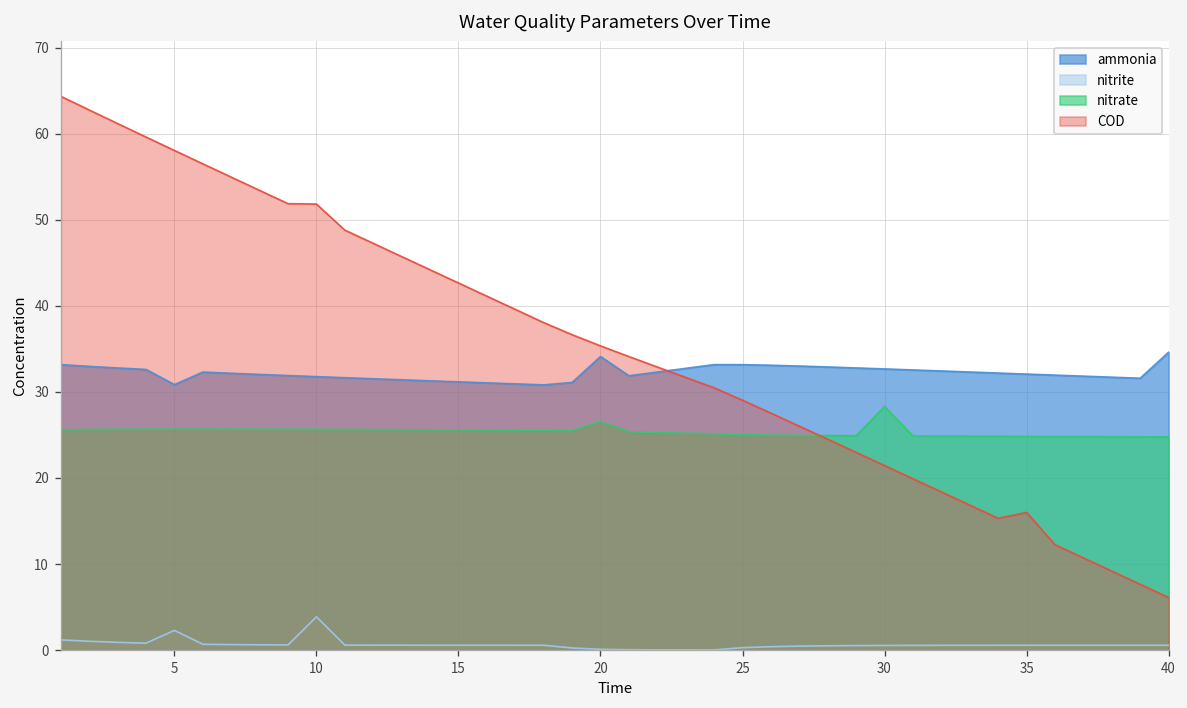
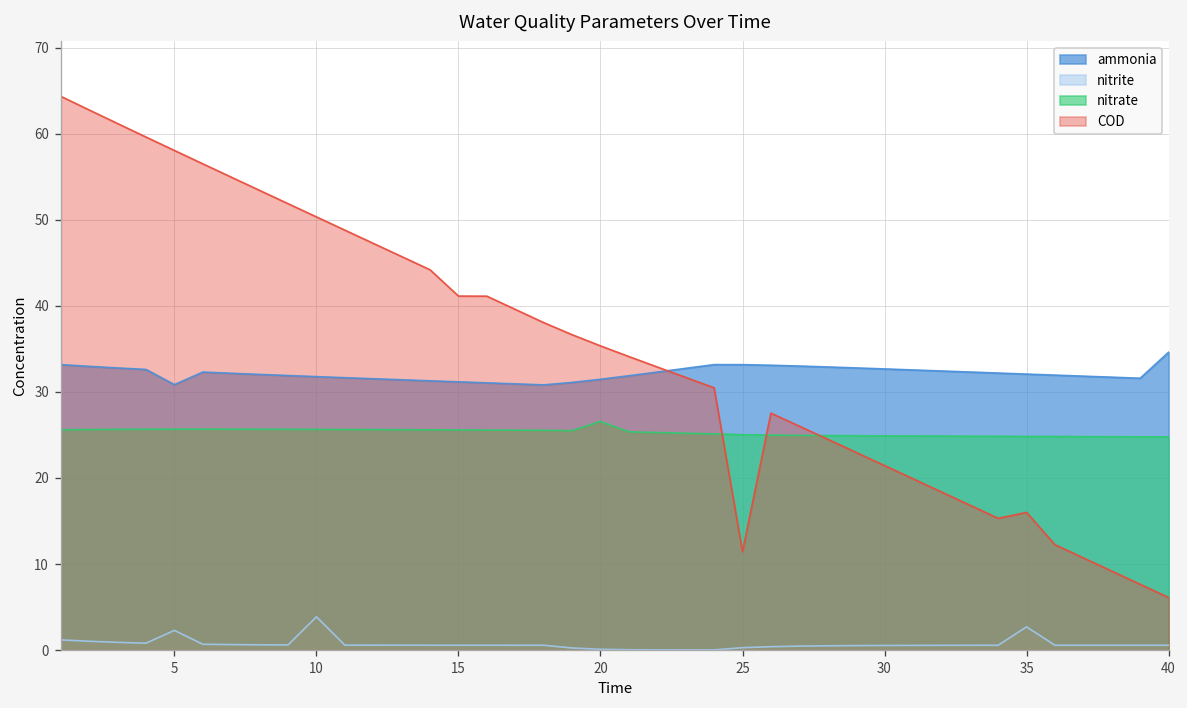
  {
    "ammonia": {
      "5": 31,
      "10": 32,
      "15": 31,
-     "20": 34,
+     "20": 31,
      "25": 33,
      "30": 33,
      "35": 32,
      "40": 35
    },
    "nitrite": {
      "5": 2,
      "10": 4,
      "15": 1,
      "20": 0,
      "25": 0,
      "30": 1,
-     "35": 1,
+     "35": 3,
      "40": 1
    },
    "nitrate": {
      "5": 26,
      "10": 26,
      "15": 26,
      "20": 27,
      "25": 25,
-     "30": 28,
+     "30": 25,
      "35": 25,
      "40": 25
    },
    "COD": {
      "5": 58,
-     "10": 52,
-     "15": 43,
+     "10": 50,
+     "15": 41,
      "20": 35,
-     "25": 29,
+     "25": 11,
      "30": 21,
      "35": 16,
      "40": 6
    }
  }
